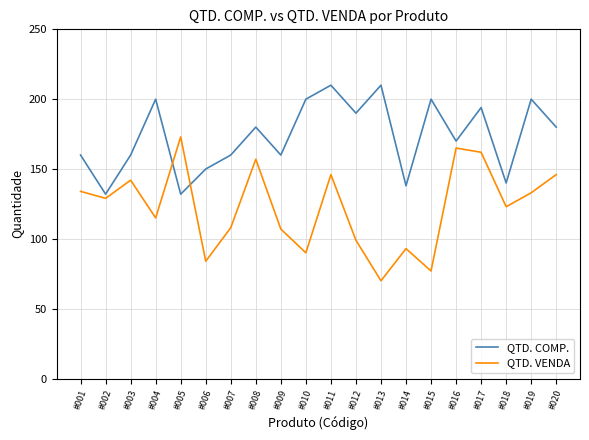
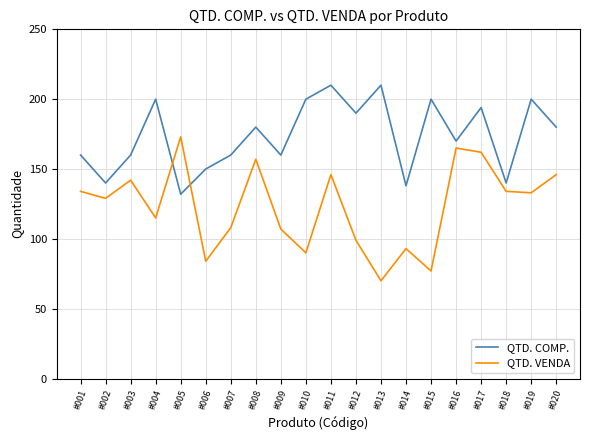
  {
    "QTD. COMP.": {
      "#001": 160,
-     "#002": 132,
+     "#002": 140,
      "#003": 160,
      "#004": 200,
      "#005": 132,
      "#006": 150,
      "#007": 160,
      "#008": 180,
      "#009": 160,
      "#010": 200,
      "#011": 210,
      "#012": 190,
      "#013": 210,
      "#014": 138,
      "#015": 200,
      "#016": 170,
      "#017": 194,
      "#018": 140,
      "#019": 200,
      "#020": 180
    },
    "QTD. VENDA": {
      "#001": 134,
      "#002": 129,
      "#003": 142,
      "#004": 115,
      "#005": 173,
      "#006": 84,
      "#007": 108,
      "#008": 157,
      "#009": 107,
      "#010": 90,
      "#011": 146,
      "#012": 99,
      "#013": 70,
      "#014": 93,
      "#015": 77,
      "#016": 165,
      "#017": 162,
-     "#018": 123,
+     "#018": 134,
      "#019": 133,
      "#020": 146
    }
  }
